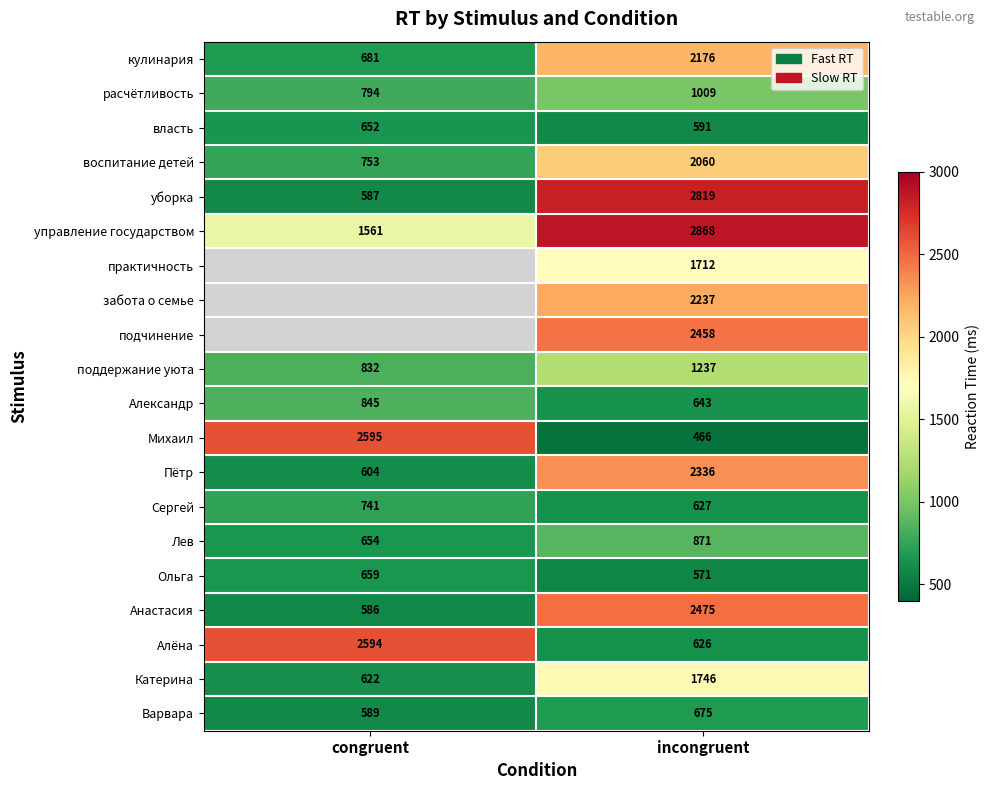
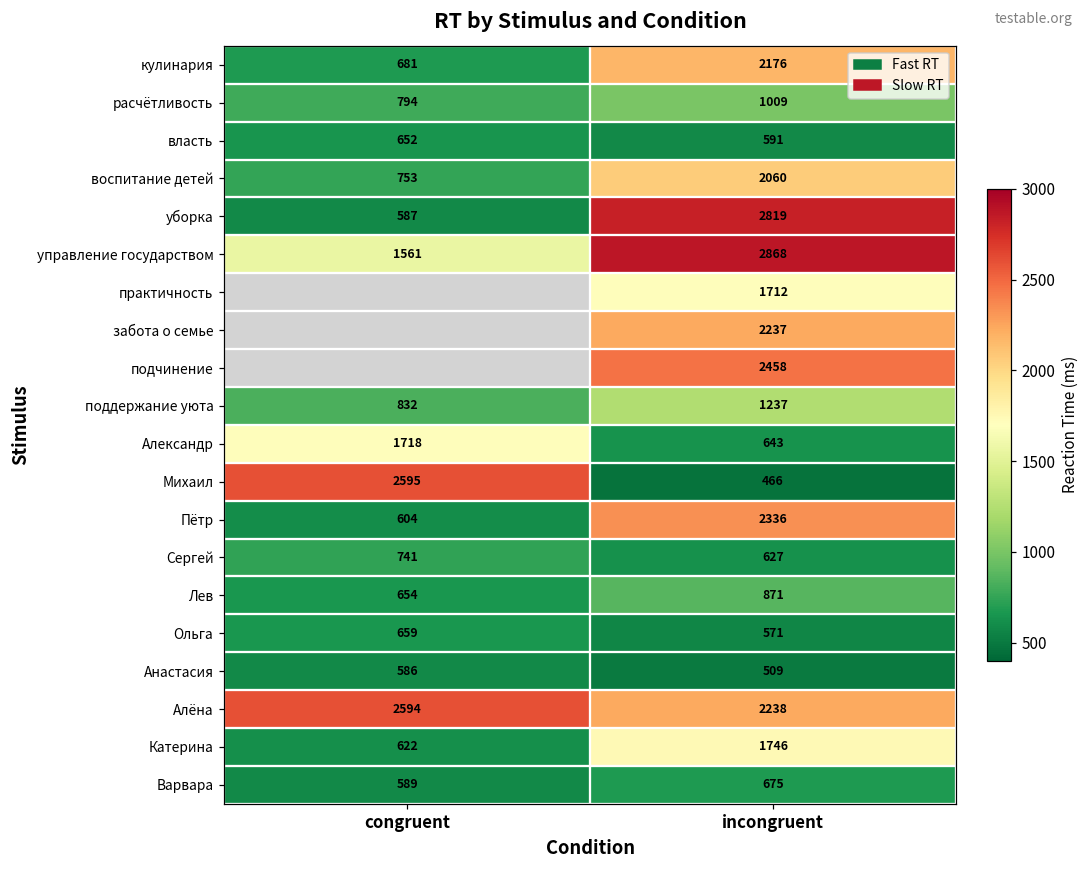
  {
    "кулинария": {
      "congruent": 681,
      "incongruent": 2176
    },
    "расчётливость": {
      "congruent": 794,
      "incongruent": 1009
    },
    "власть": {
      "congruent": 652,
      "incongruent": 591
    },
    "воспитание детей": {
      "congruent": 753,
      "incongruent": 2060
    },
    "уборка": {
      "congruent": 587,
      "incongruent": 2819
    },
    "управление государством": {
      "congruent": 1561,
      "incongruent": 2868
    },
    "практичность": {
      "incongruent": 1712
    },
    "забота о семье": {
      "incongruent": 2237
    },
    "подчинение": {
      "incongruent": 2458
    },
    "поддержание уюта": {
      "congruent": 832,
      "incongruent": 1237
    },
    "Александр": {
-     "congruent": 845,
+     "congruent": 1718,
      "incongruent": 643
    },
    "Михаил": {
      "congruent": 2595,
      "incongruent": 466
    },
    "Пётр": {
      "congruent": 604,
      "incongruent": 2336
    },
    "Сергей": {
      "congruent": 741,
      "incongruent": 627
    },
    "Лев": {
      "congruent": 654,
      "incongruent": 871
    },
    "Ольга": {
      "congruent": 659,
      "incongruent": 571
    },
    "Анастасия": {
      "congruent": 586,
-     "incongruent": 2475
+     "incongruent": 509
    },
    "Алёна": {
      "congruent": 2594,
-     "incongruent": 626
+     "incongruent": 2238
    },
    "Катерина": {
      "congruent": 622,
      "incongruent": 1746
    },
    "Варвара": {
      "congruent": 589,
      "incongruent": 675
    }
  }
